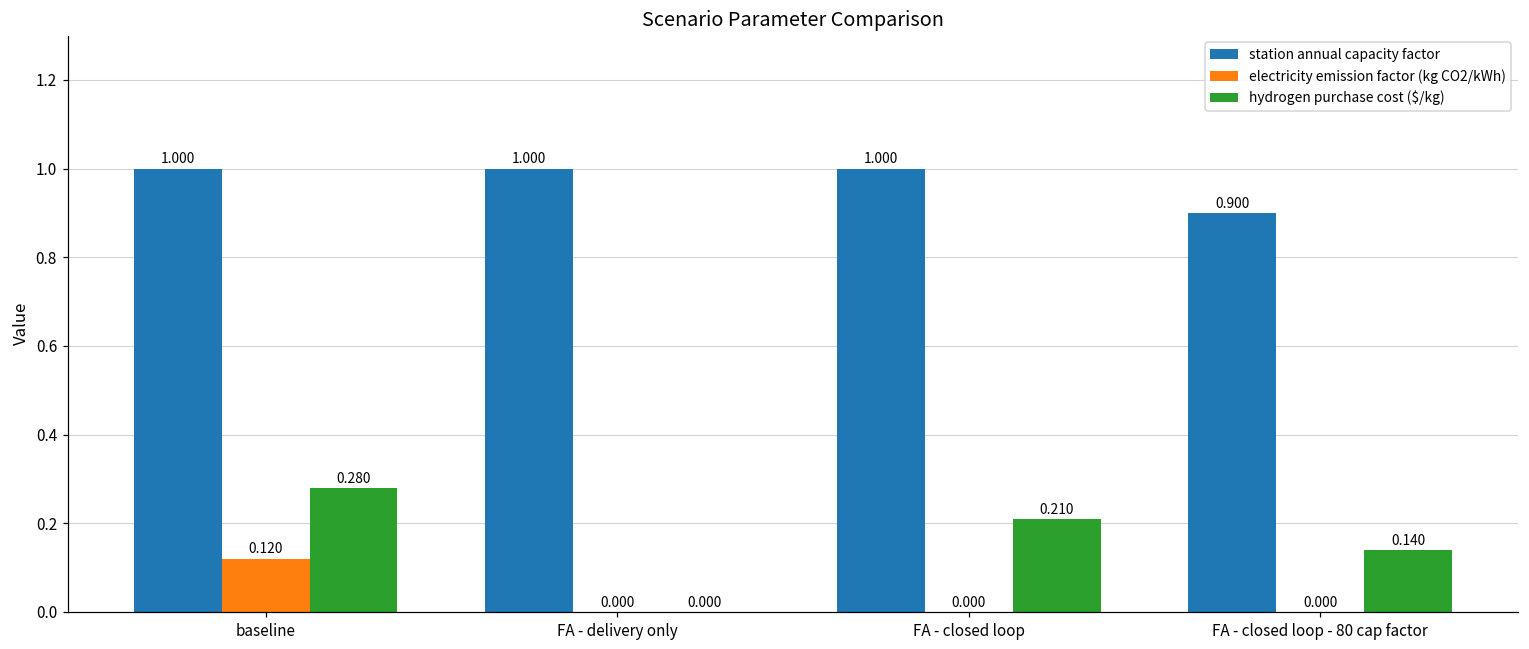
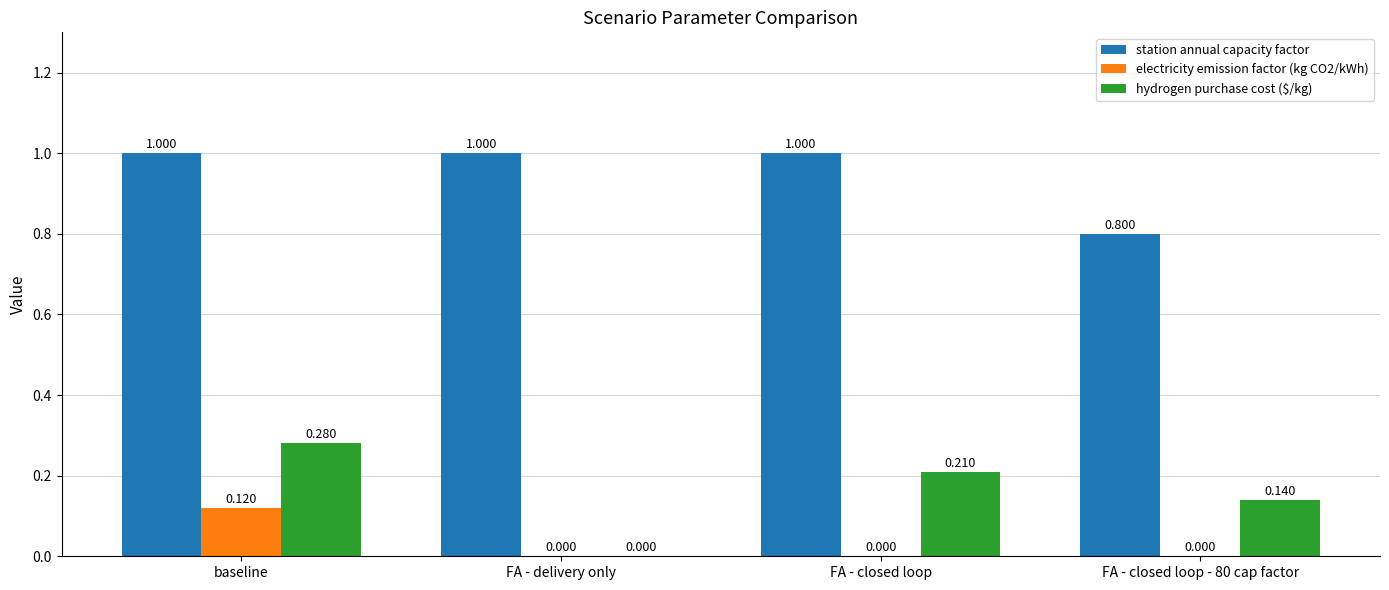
  {
    "station annual capacity factor": {
      "baseline": 1.000,
      "FA - delivery only": 1.000,
      "FA - closed loop": 1.000,
-     "FA - closed loop - 80 cap factor": 0.900
+     "FA - closed loop - 80 cap factor": 0.800
    },
    "electricity emission factor (kg CO2/kWh)": {
      "baseline": 0.120,
      "FA - delivery only": 0.000,
      "FA - closed loop": 0.000,
      "FA - closed loop - 80 cap factor": 0.000
    },
    "hydrogen purchase cost ($/kg)": {
      "baseline": 0.280,
      "FA - delivery only": 0.000,
      "FA - closed loop": 0.210,
      "FA - closed loop - 80 cap factor": 0.140
    }
  }
